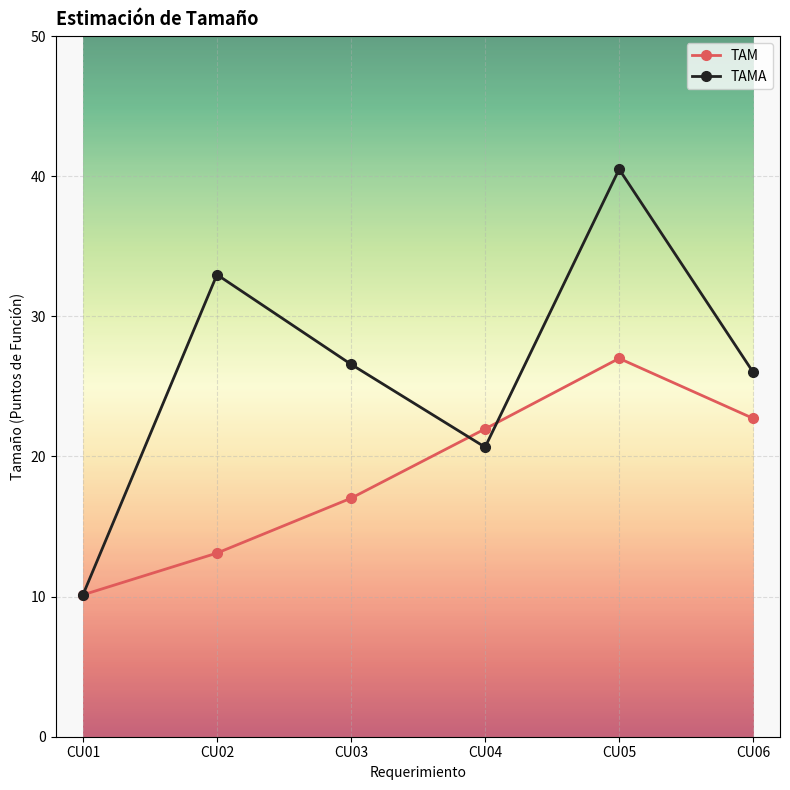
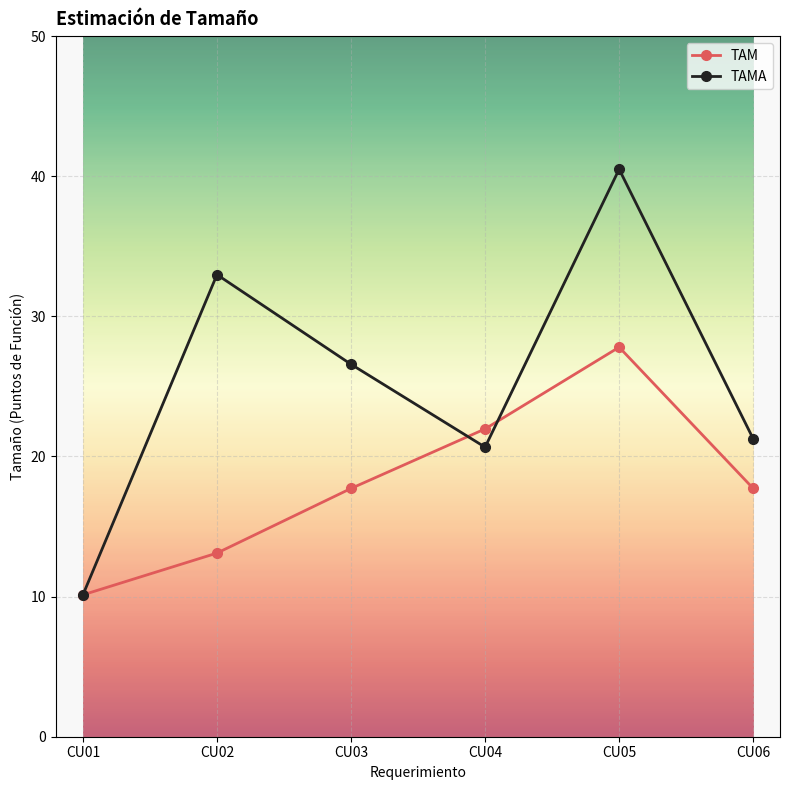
  {
    "TAM": {
      "CU02": 13.1,
-     "CU03": 17.0,
+     "CU03": 17.7,
      "CU04": 22.0,
-     "CU05": 27.0,
-     "CU06": 22.7
+     "CU05": 27.8,
+     "CU06": 17.7
    },
    "TAMA": {
      "CU02": 33.0,
      "CU03": 26.6,
      "CU04": 20.7,
      "CU05": 40.5,
-     "CU06": 26.0
+     "CU06": 21.3
    }
  }
